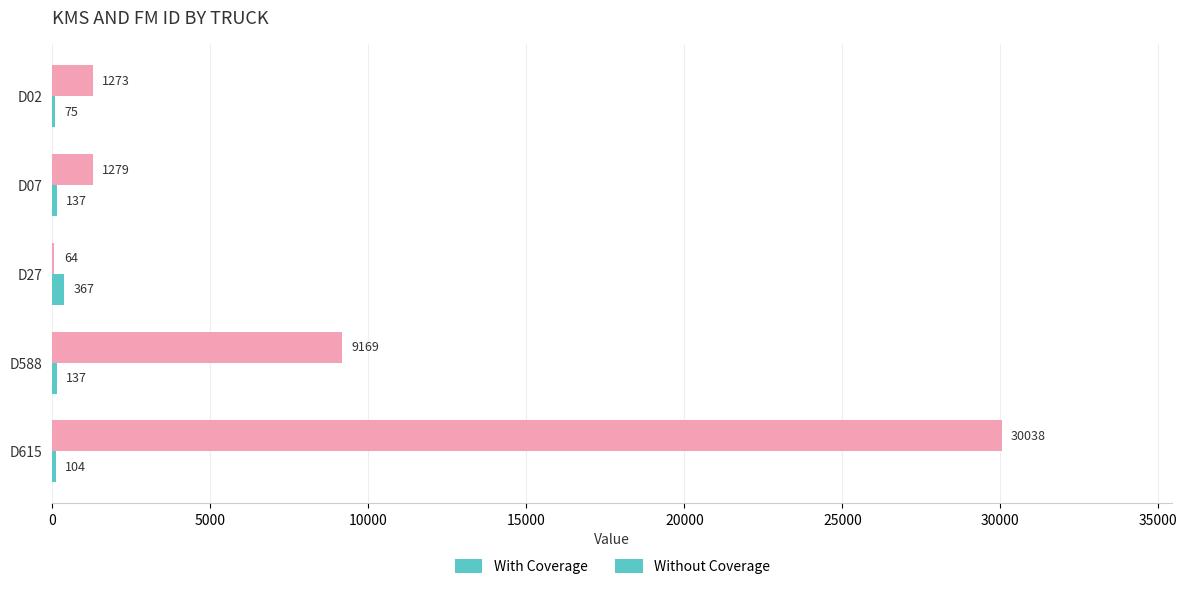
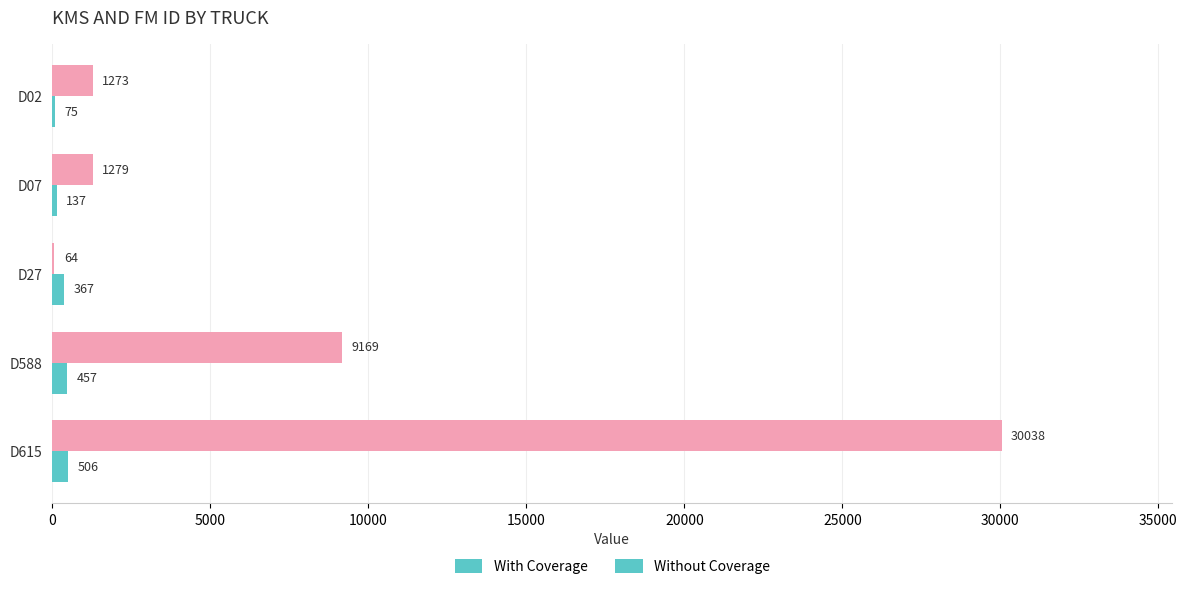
  {
    "With Coverage": {
      "D02": 75,
      "D07": 137,
      "D27": 367,
-     "D588": 137,
-     "D615": 104
+     "D588": 457,
+     "D615": 506
    }
  }
